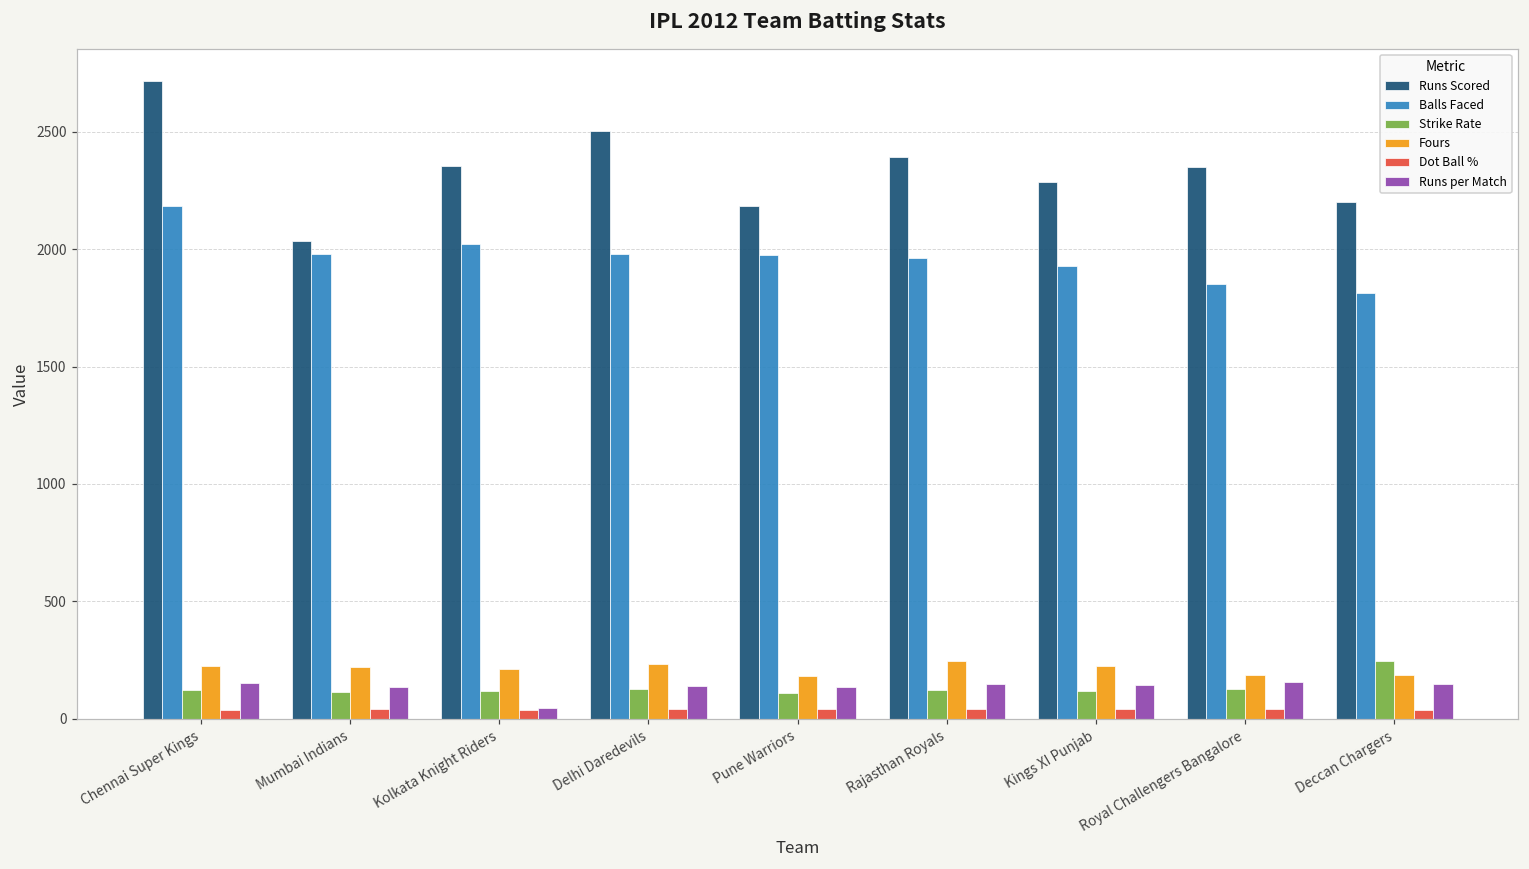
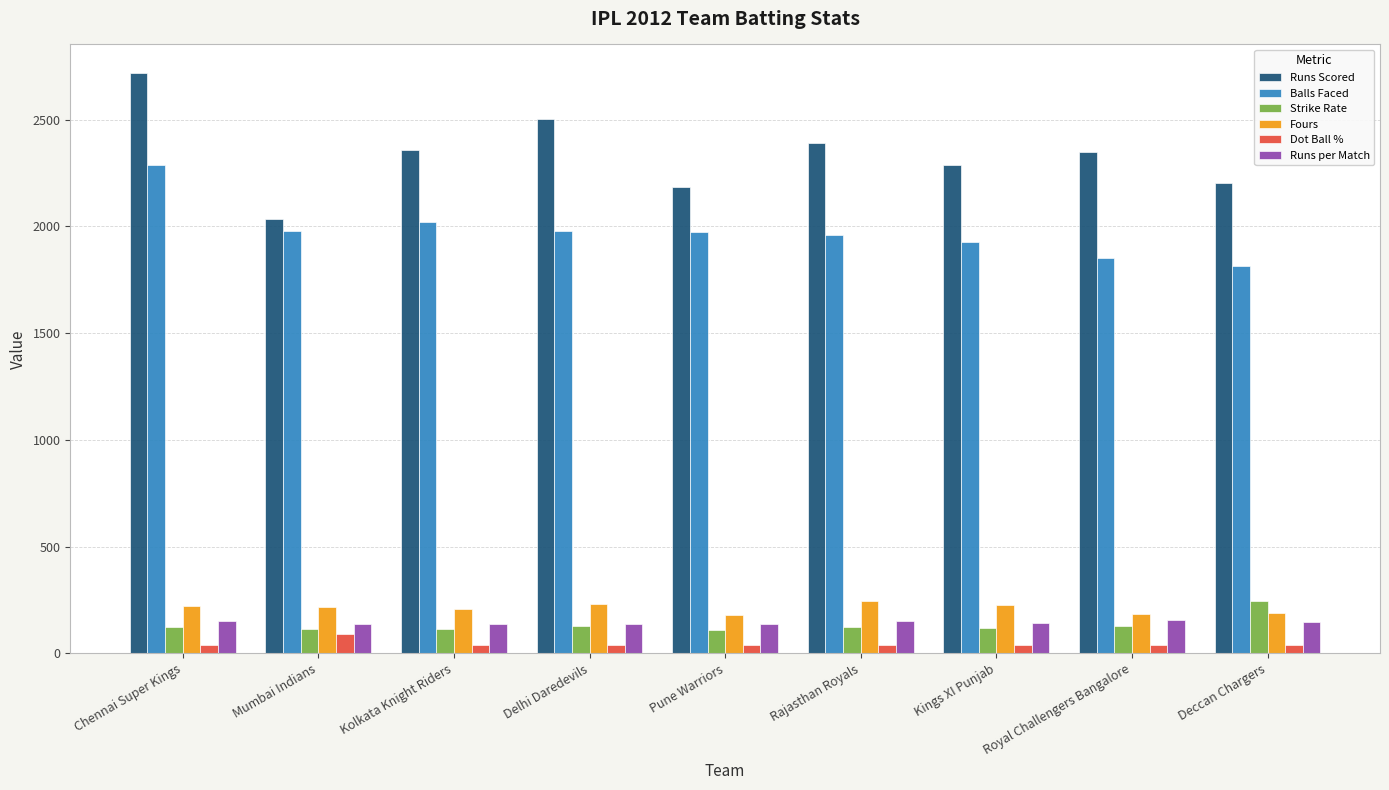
  {
    "Runs Scored": {
      "Chennai Super Kings": 2720,
      "Mumbai Indians": 2040,
      "Kolkata Knight Riders": 2360,
      "Delhi Daredevils": 2500,
      "Pune Warriors": 2180,
      "Rajasthan Royals": 2390,
      "Kings XI Punjab": 2290,
      "Royal Challengers Bangalore": 2350,
      "Deccan Chargers": 2200
    },
    "Balls Faced": {
-     "Chennai Super Kings": 2180,
+     "Chennai Super Kings": 2290,
      "Mumbai Indians": 1980,
      "Kolkata Knight Riders": 2020,
      "Delhi Daredevils": 1980,
      "Pune Warriors": 1980,
      "Rajasthan Royals": 1960,
      "Kings XI Punjab": 1930,
      "Royal Challengers Bangalore": 1850,
      "Deccan Chargers": 1810
    },
    "Strike Rate": {
      "Chennai Super Kings": 120,
      "Mumbai Indians": 110,
      "Kolkata Knight Riders": 120,
      "Delhi Daredevils": 130,
      "Pune Warriors": 110,
      "Rajasthan Royals": 120,
      "Kings XI Punjab": 120,
      "Royal Challengers Bangalore": 130,
      "Deccan Chargers": 250
    },
    "Fours": {
      "Chennai Super Kings": 220,
      "Mumbai Indians": 220,
      "Kolkata Knight Riders": 210,
      "Delhi Daredevils": 230,
      "Pune Warriors": 180,
      "Rajasthan Royals": 250,
      "Kings XI Punjab": 230,
      "Royal Challengers Bangalore": 190,
      "Deccan Chargers": 190
    },
    "Dot Ball %": {
      "Chennai Super Kings": 40,
-     "Mumbai Indians": 40,
+     "Mumbai Indians": 90,
      "Kolkata Knight Riders": 40,
      "Delhi Daredevils": 40,
      "Pune Warriors": 40,
      "Rajasthan Royals": 40,
      "Kings XI Punjab": 40,
      "Royal Challengers Bangalore": 40,
      "Deccan Chargers": 40
    },
    "Runs per Match": {
      "Chennai Super Kings": 150,
      "Mumbai Indians": 140,
-     "Kolkata Knight Riders": 40,
+     "Kolkata Knight Riders": 140,
      "Delhi Daredevils": 140,
      "Pune Warriors": 140,
      "Rajasthan Royals": 150,
      "Kings XI Punjab": 140,
      "Royal Challengers Bangalore": 160,
      "Deccan Chargers": 150
    }
  }
